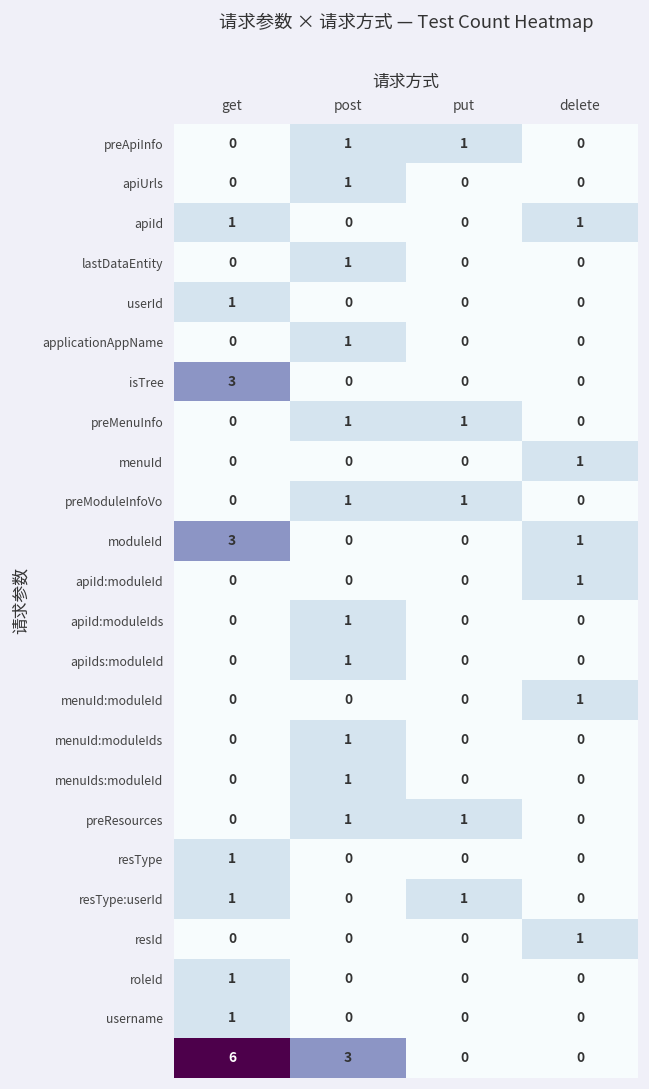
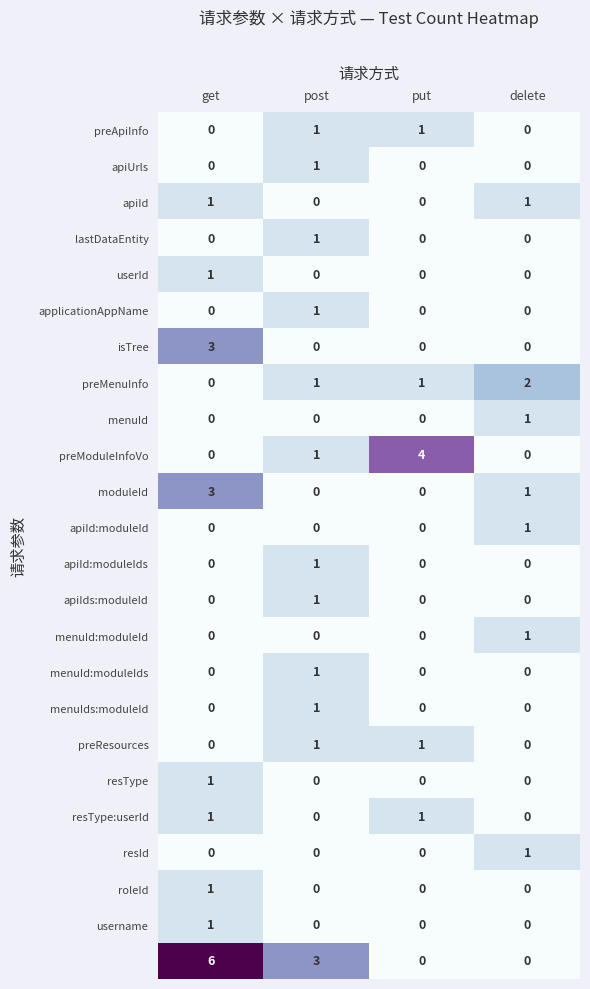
  {
    "preApiInfo": {
      "get": 0,
      "post": 1,
      "put": 1,
      "delete": 0
    },
    "apiUrls": {
      "get": 0,
      "post": 1,
      "put": 0,
      "delete": 0
    },
    "apiId": {
      "get": 1,
      "post": 0,
      "put": 0,
      "delete": 1
    },
    "lastDataEntity": {
      "get": 0,
      "post": 1,
      "put": 0,
      "delete": 0
    },
    "userId": {
      "get": 1,
      "post": 0,
      "put": 0,
      "delete": 0
    },
    "applicationAppName": {
      "get": 0,
      "post": 1,
      "put": 0,
      "delete": 0
    },
    "isTree": {
      "get": 3,
      "post": 0,
      "put": 0,
      "delete": 0
    },
    "preMenuInfo": {
      "get": 0,
      "post": 1,
      "put": 1,
-     "delete": 0
+     "delete": 2
    },
    "menuId": {
      "get": 0,
      "post": 0,
      "put": 0,
      "delete": 1
    },
    "preModuleInfoVo": {
      "get": 0,
      "post": 1,
-     "put": 1,
+     "put": 4,
      "delete": 0
    },
    "moduleId": {
      "get": 3,
      "post": 0,
      "put": 0,
      "delete": 1
    },
    "apiId:moduleId": {
      "get": 0,
      "post": 0,
      "put": 0,
      "delete": 1
    },
    "apiId:moduleIds": {
      "get": 0,
      "post": 1,
      "put": 0,
      "delete": 0
    },
    "apiIds:moduleId": {
      "get": 0,
      "post": 1,
      "put": 0,
      "delete": 0
    },
    "menuId:moduleId": {
      "get": 0,
      "post": 0,
      "put": 0,
      "delete": 1
    },
    "menuId:moduleIds": {
      "get": 0,
      "post": 1,
      "put": 0,
      "delete": 0
    },
    "menuIds:moduleId": {
      "get": 0,
      "post": 1,
      "put": 0,
      "delete": 0
    },
    "preResources": {
      "get": 0,
      "post": 1,
      "put": 1,
      "delete": 0
    },
    "resType": {
      "get": 1,
      "post": 0,
      "put": 0,
      "delete": 0
    },
    "resType:userId": {
      "get": 1,
      "post": 0,
      "put": 1,
      "delete": 0
    },
    "resId": {
      "get": 0,
      "post": 0,
      "put": 0,
      "delete": 1
    },
    "roleId": {
      "get": 1,
      "post": 0,
      "put": 0,
      "delete": 0
    },
    "username": {
      "get": 1,
      "post": 0,
      "put": 0,
      "delete": 0
    }
  }
